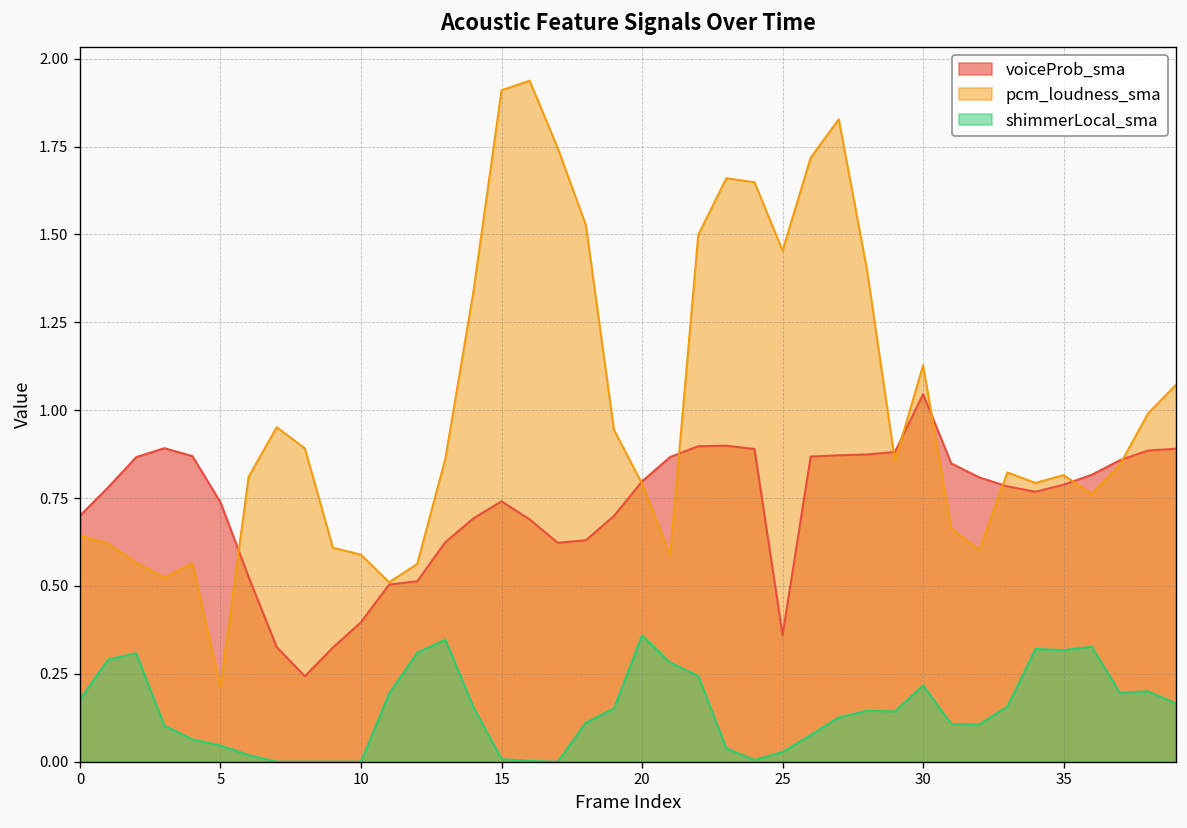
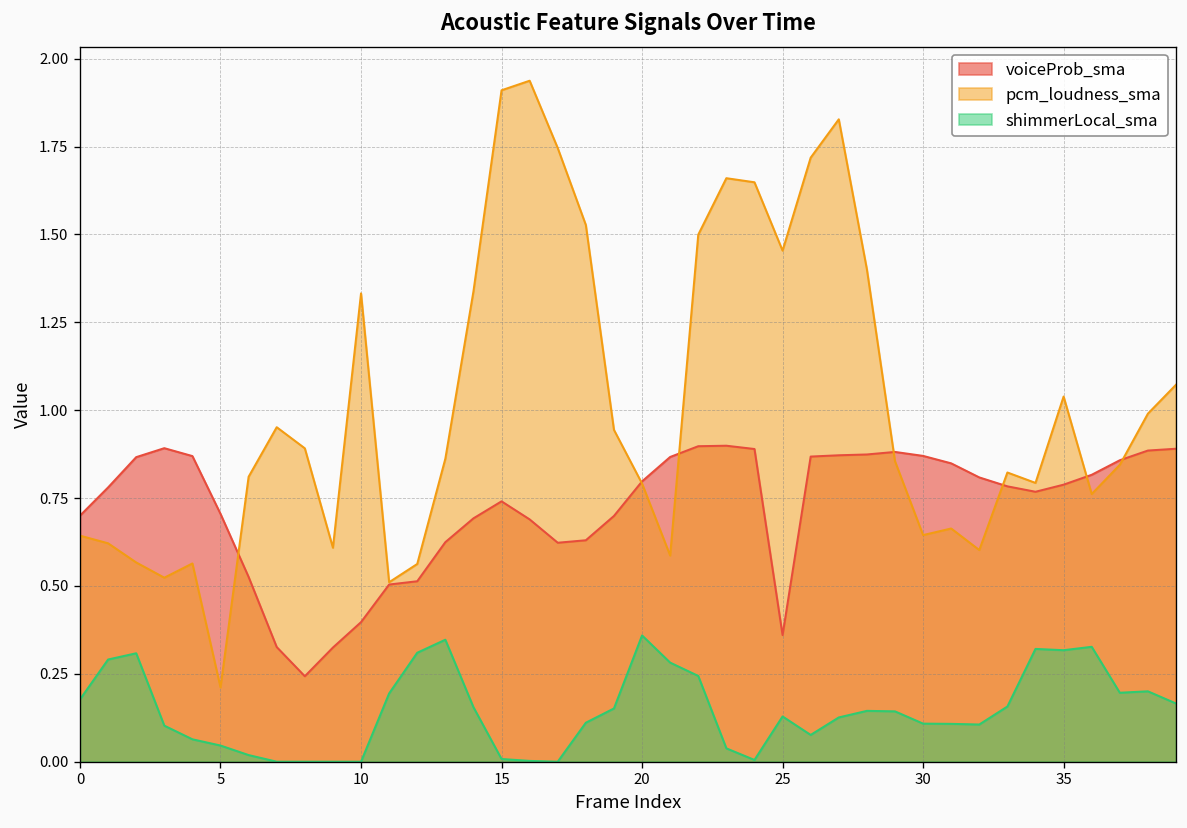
  {
    "voiceProb_sma": {
      "0": 0.70,
-     "5": 0.74,
+     "5": 0.70,
      "10": 0.40,
      "15": 0.74,
      "25": 0.36,
-     "30": 1.05,
+     "30": 0.87,
      "35": 0.79
    },
    "pcm_loudness_sma": {
      "0": 0.64,
      "5": 0.21,
-     "10": 0.59,
+     "10": 1.33,
      "15": 1.91,
      "25": 1.45,
-     "30": 1.13,
-     "35": 0.82
+     "30": 0.64,
+     "35": 1.04
    },
    "shimmerLocal_sma": {
      "0": 0.18,
      "5": 0.05,
      "10": 0.00,
      "15": 0.01,
      "20": 0.36,
-     "25": 0.03,
-     "30": 0.22,
+     "25": 0.13,
+     "30": 0.11,
      "35": 0.32
    }
  }
